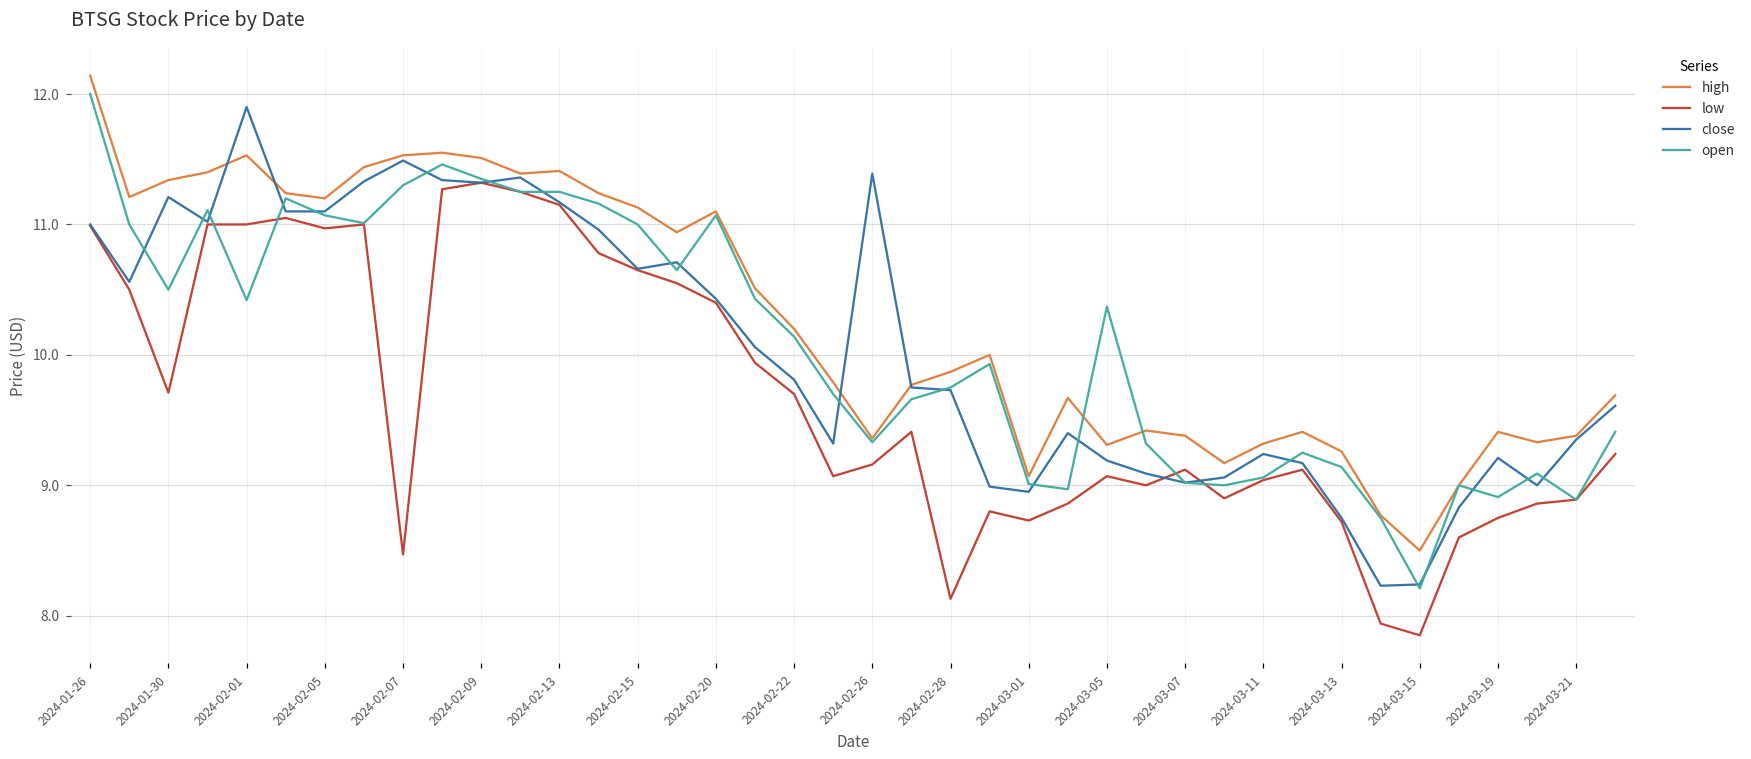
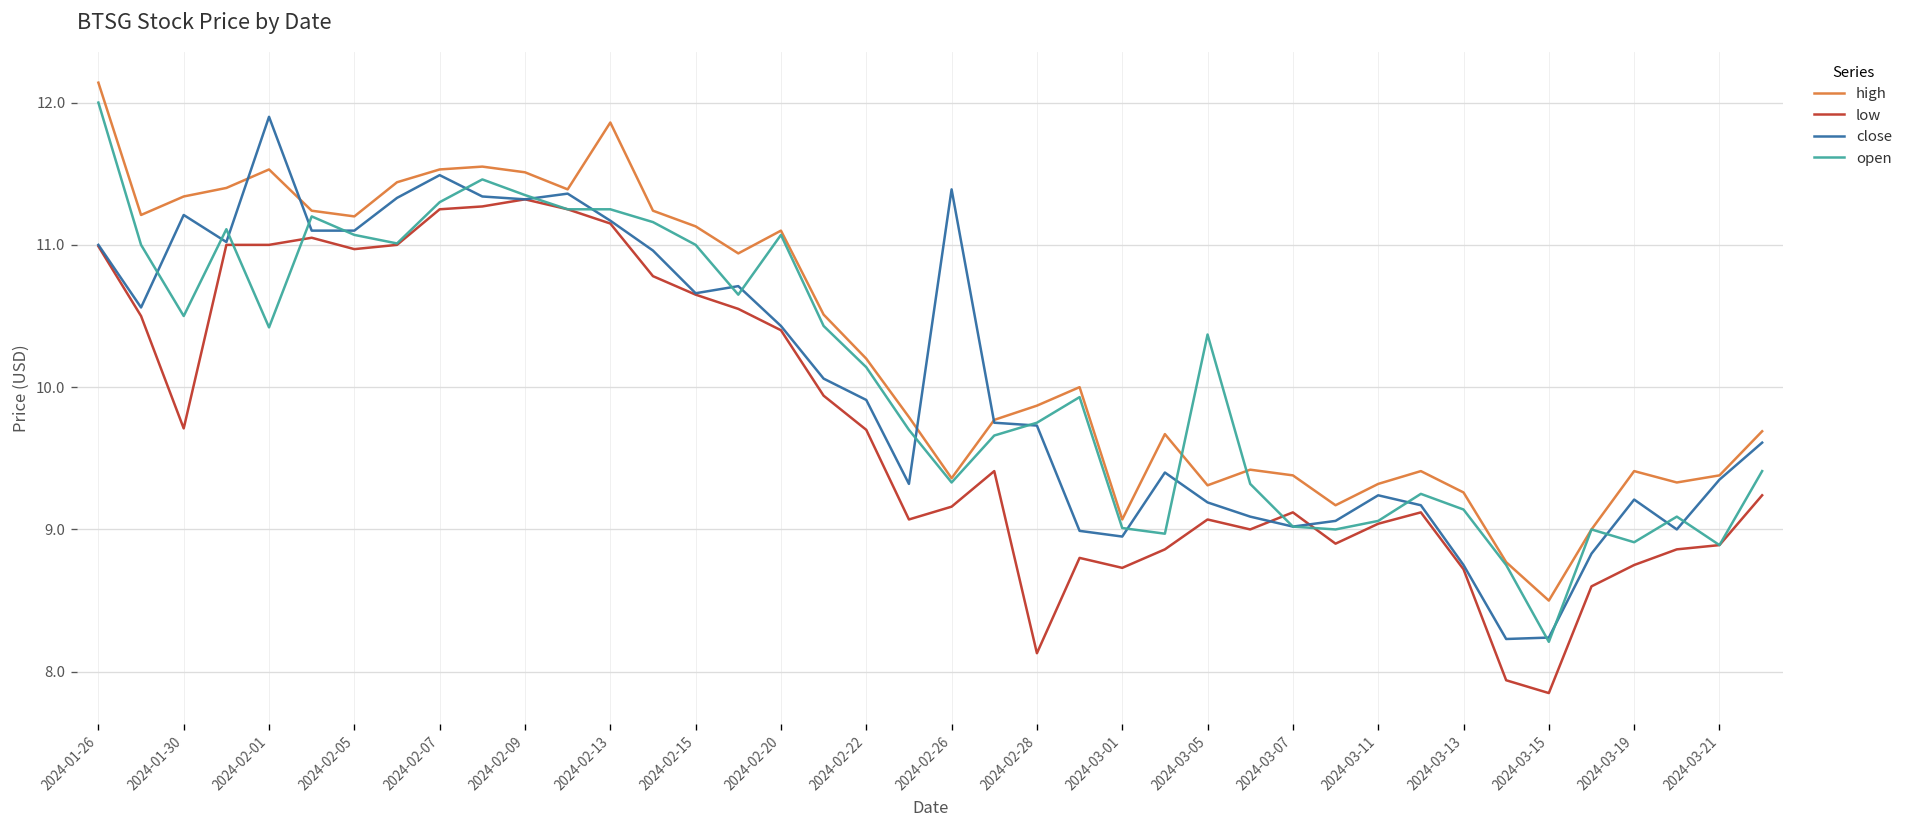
  {
    "high": {
      "2024-01-26": 12.14,
      "2024-01-30": 11.34,
      "2024-02-01": 11.53,
      "2024-02-05": 11.20,
      "2024-02-07": 11.53,
      "2024-02-09": 11.51,
-     "2024-02-13": 11.41,
+     "2024-02-13": 11.86,
      "2024-02-15": 11.13,
      "2024-02-20": 11.10,
      "2024-02-22": 10.20,
      "2024-02-26": 9.36,
      "2024-02-28": 9.87,
      "2024-03-01": 9.07,
      "2024-03-05": 9.31,
      "2024-03-07": 9.38,
      "2024-03-11": 9.32,
      "2024-03-13": 9.26,
      "2024-03-15": 8.50,
      "2024-03-19": 9.41,
      "2024-03-21": 9.38
    },
    "low": {
      "2024-01-30": 9.71,
      "2024-02-01": 11.00,
      "2024-02-05": 10.97,
-     "2024-02-07": 8.47,
+     "2024-02-07": 11.25,
      "2024-02-20": 10.40,
      "2024-02-22": 9.70,
      "2024-02-26": 9.16,
      "2024-02-28": 8.13,
      "2024-03-01": 8.73,
      "2024-03-05": 9.07,
      "2024-03-07": 9.12,
      "2024-03-13": 8.72,
      "2024-03-15": 7.85,
      "2024-03-19": 8.75
    },
    "close": {
      "2024-01-30": 11.21,
      "2024-02-01": 11.90,
      "2024-02-05": 11.10,
      "2024-02-07": 11.49,
      "2024-02-20": 10.43,
-     "2024-02-22": 9.81,
+     "2024-02-22": 9.91,
      "2024-02-26": 11.39,
      "2024-03-01": 8.95,
      "2024-03-05": 9.19,
      "2024-03-11": 9.24,
      "2024-03-13": 8.75,
      "2024-03-15": 8.24,
      "2024-03-19": 9.21,
      "2024-03-21": 9.35
    },
    "open": {
      "2024-01-26": 12.00,
      "2024-01-30": 10.50,
      "2024-02-01": 10.42,
      "2024-02-05": 11.07,
      "2024-02-07": 11.30,
      "2024-02-09": 11.35,
      "2024-02-13": 11.25,
      "2024-02-15": 11.00,
      "2024-02-20": 11.07,
      "2024-02-22": 10.14,
      "2024-02-26": 9.33,
      "2024-03-01": 9.01,
      "2024-03-05": 10.37,
      "2024-03-13": 9.14,
      "2024-03-15": 8.21,
      "2024-03-19": 8.91
    }
  }
